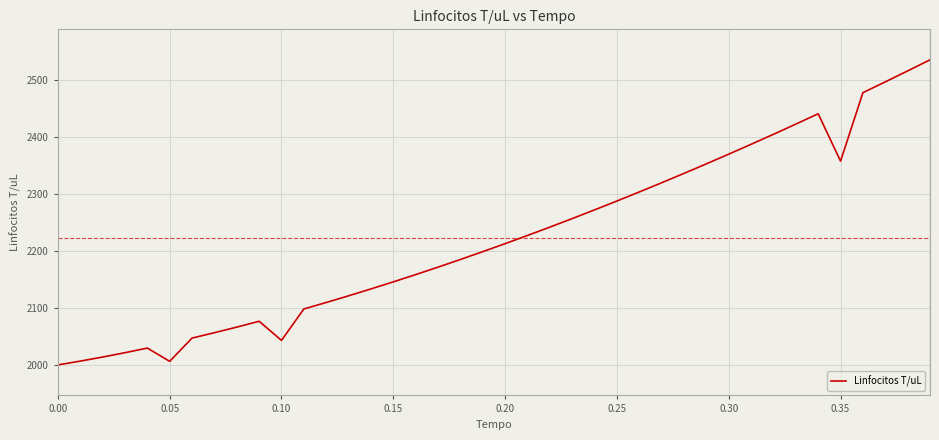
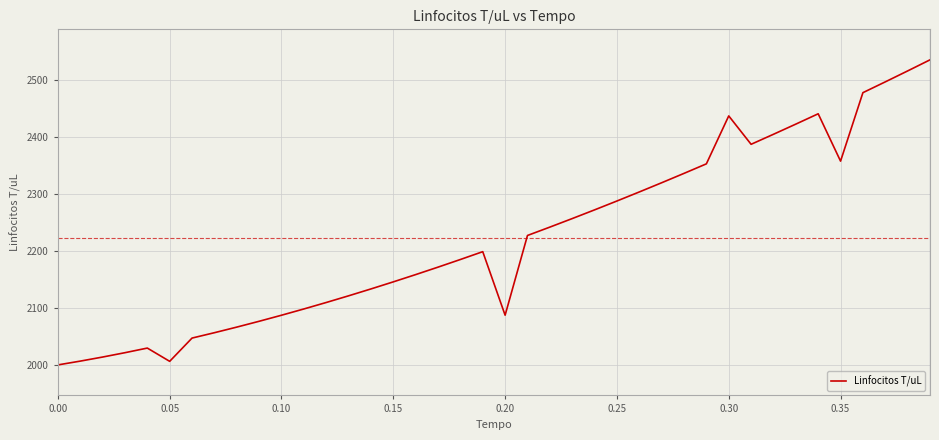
  {
    "0.00": 2000,
    "0.05": 2010,
-   "0.10": 2040,
+   "0.10": 2090,
    "0.15": 2150,
-   "0.20": 2210,
+   "0.20": 2090,
    "0.25": 2290,
-   "0.30": 2370,
+   "0.30": 2440,
    "0.35": 2360
  }
